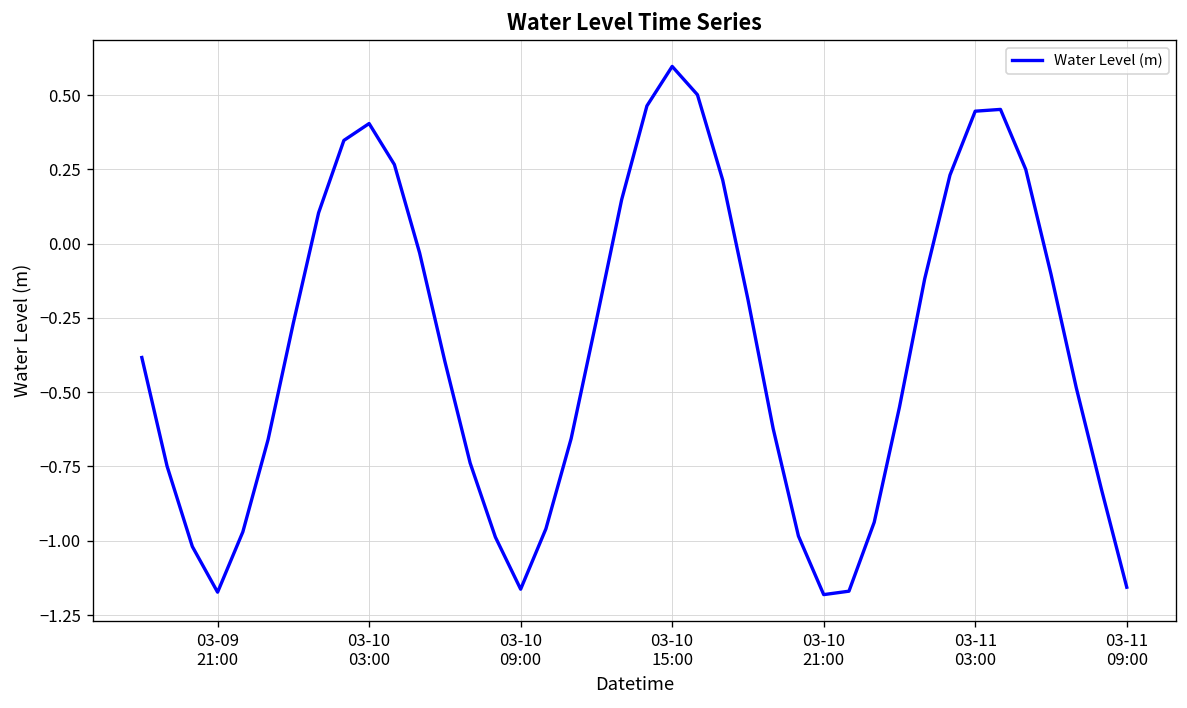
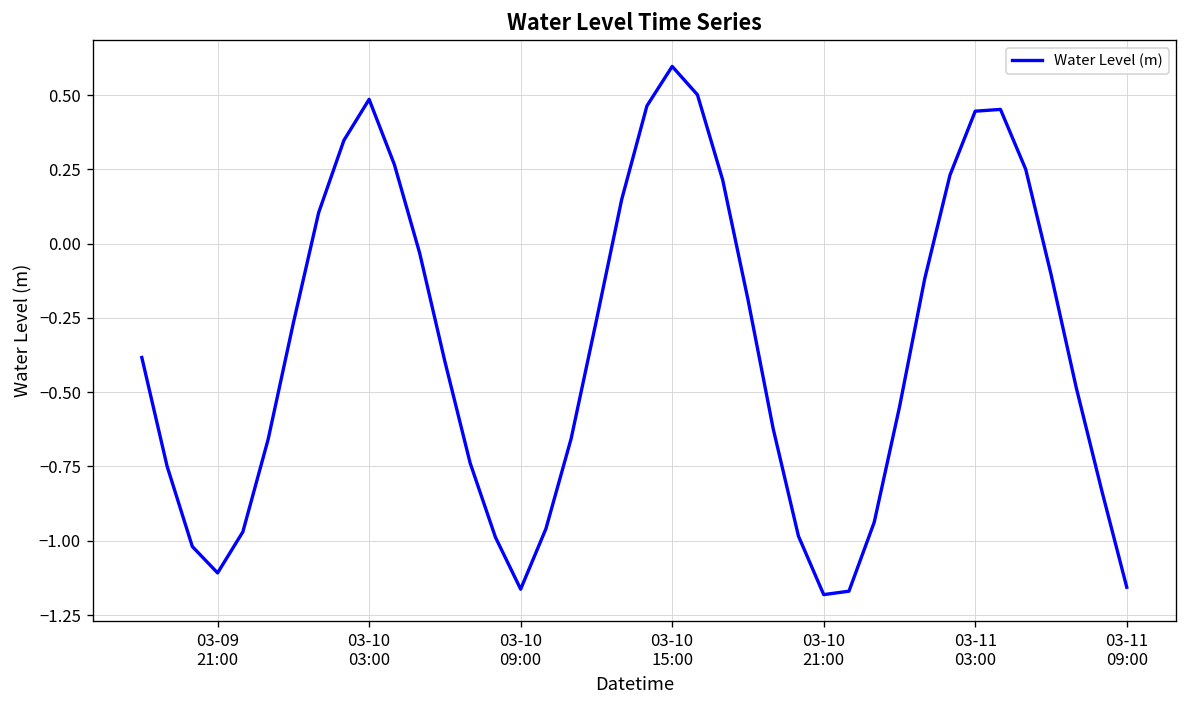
  {
-   "03-09 21:00": -1.17,
-   "03-10 03:00": 0.40,
+   "03-09 21:00": -1.11,
+   "03-10 03:00": 0.49,
    "03-10 09:00": -1.16,
    "03-10 15:00": 0.60,
    "03-10 21:00": -1.18,
    "03-11 03:00": 0.45,
    "03-11 09:00": -1.16
  }
